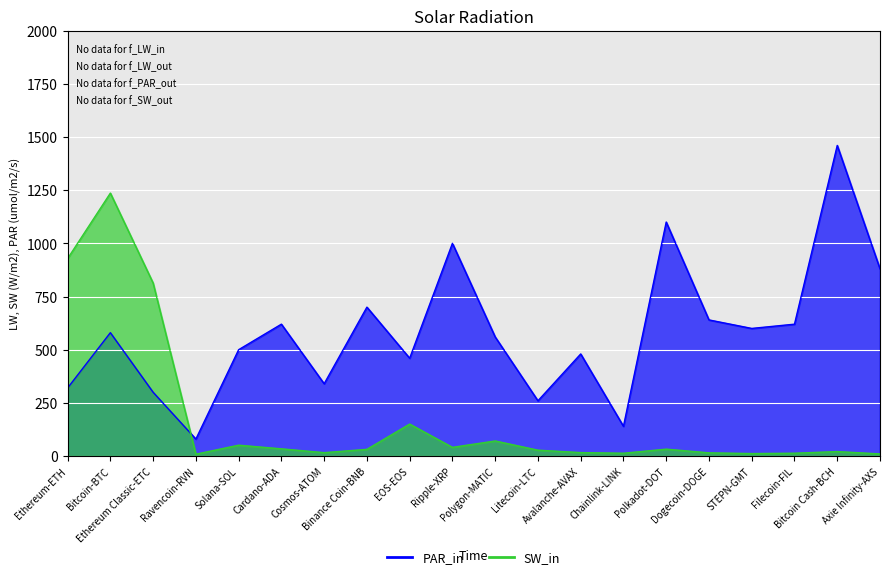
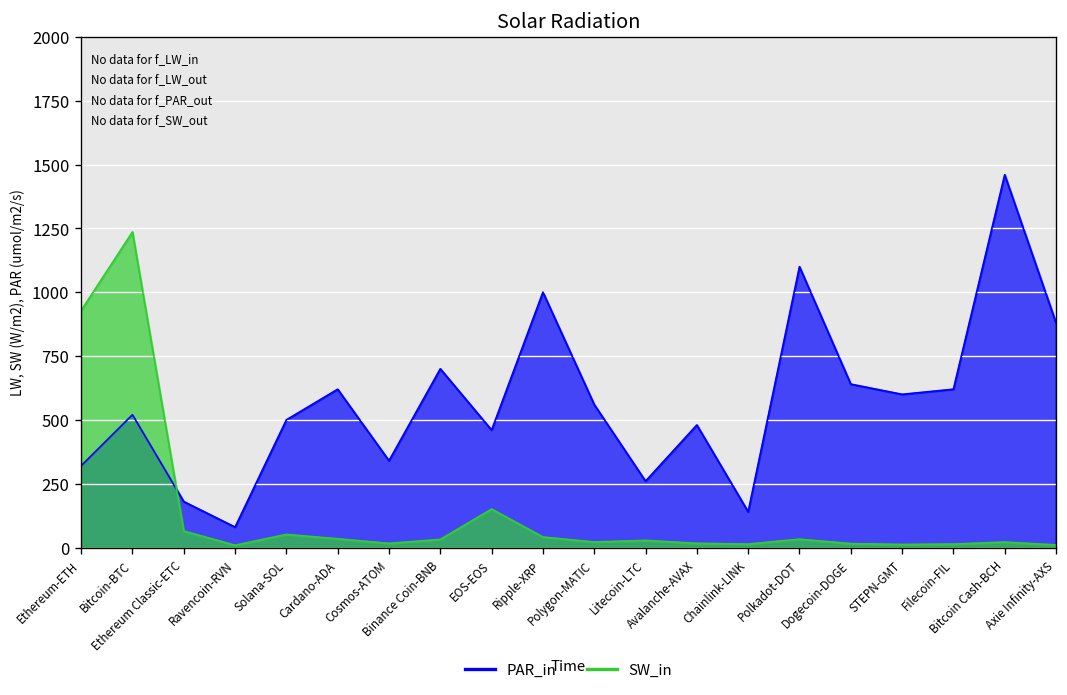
  {
    "PAR_in": {
      "Ethereum-ETH": 320,
-     "Bitcoin-BTC": 580,
-     "Ethereum Classic-ETC": 300,
+     "Bitcoin-BTC": 520,
+     "Ethereum Classic-ETC": 180,
      "Ravencoin-RVN": 80,
      "Solana-SOL": 500,
      "Cardano-ADA": 620,
      "Cosmos-ATOM": 340,
      "Binance Coin-BNB": 700,
      "EOS-EOS": 460,
      "Ripple-XRP": 1000,
      "Polygon-MATIC": 560,
      "Litecoin-LTC": 260,
      "Avalanche-AVAX": 480,
      "Chainlink-LINK": 140,
      "Polkadot-DOT": 1100,
      "Dogecoin-DOGE": 640,
      "STEPN-GMT": 600,
      "Filecoin-FIL": 620,
      "Bitcoin Cash-BCH": 1460,
      "Axie Infinity-AXS": 880
    },
    "SW_in": {
      "Ethereum-ETH": 930,
      "Bitcoin-BTC": 1240,
-     "Ethereum Classic-ETC": 810,
+     "Ethereum Classic-ETC": 60,
      "Ravencoin-RVN": 10,
      "Solana-SOL": 50,
      "Cardano-ADA": 30,
      "Cosmos-ATOM": 20,
      "Binance Coin-BNB": 30,
      "EOS-EOS": 150,
      "Ripple-XRP": 40,
-     "Polygon-MATIC": 70,
+     "Polygon-MATIC": 20,
      "Litecoin-LTC": 30,
      "Avalanche-AVAX": 20,
      "Chainlink-LINK": 10,
      "Polkadot-DOT": 30,
      "Dogecoin-DOGE": 20,
      "STEPN-GMT": 10,
      "Filecoin-FIL": 10,
      "Bitcoin Cash-BCH": 20,
      "Axie Infinity-AXS": 10
    }
  }
